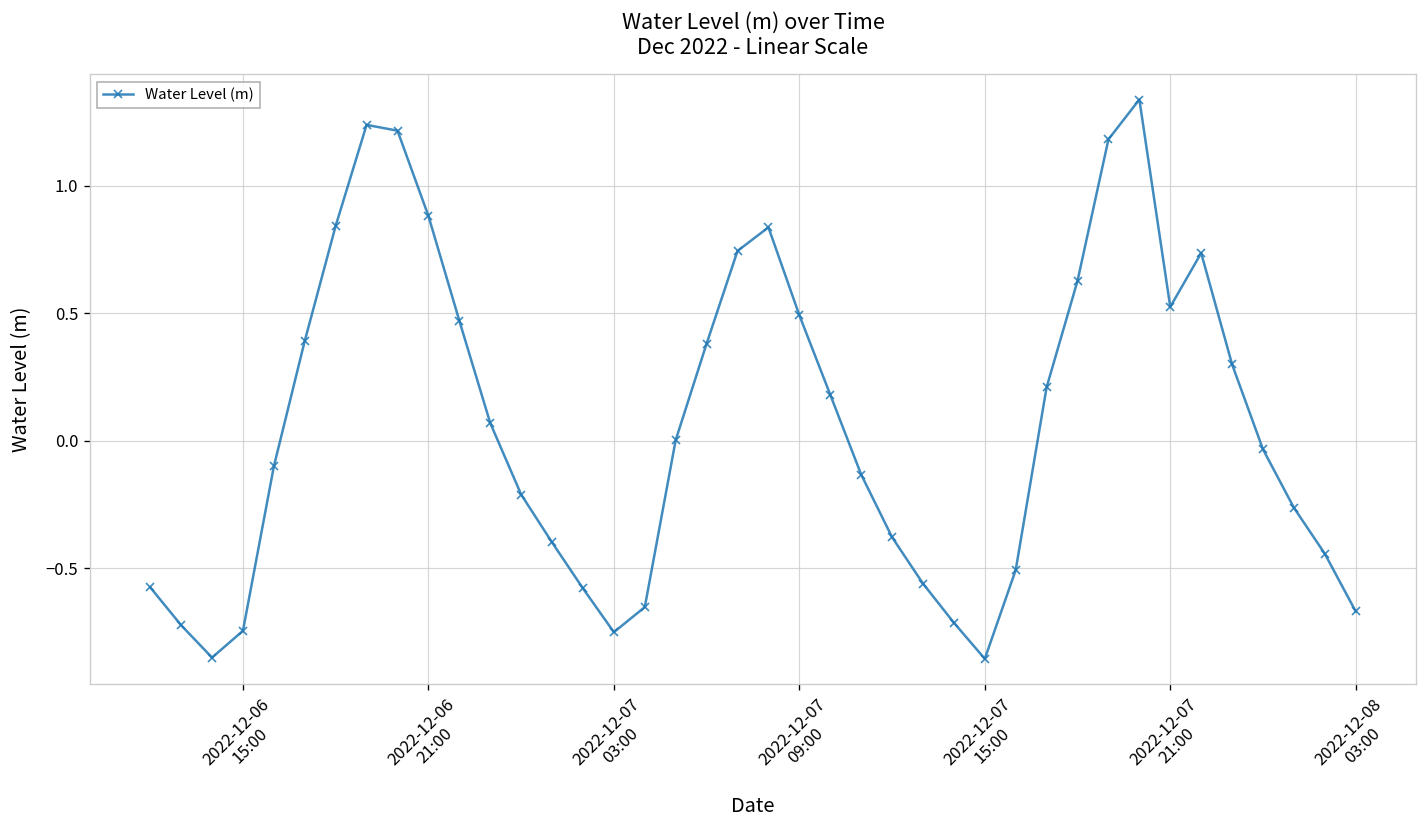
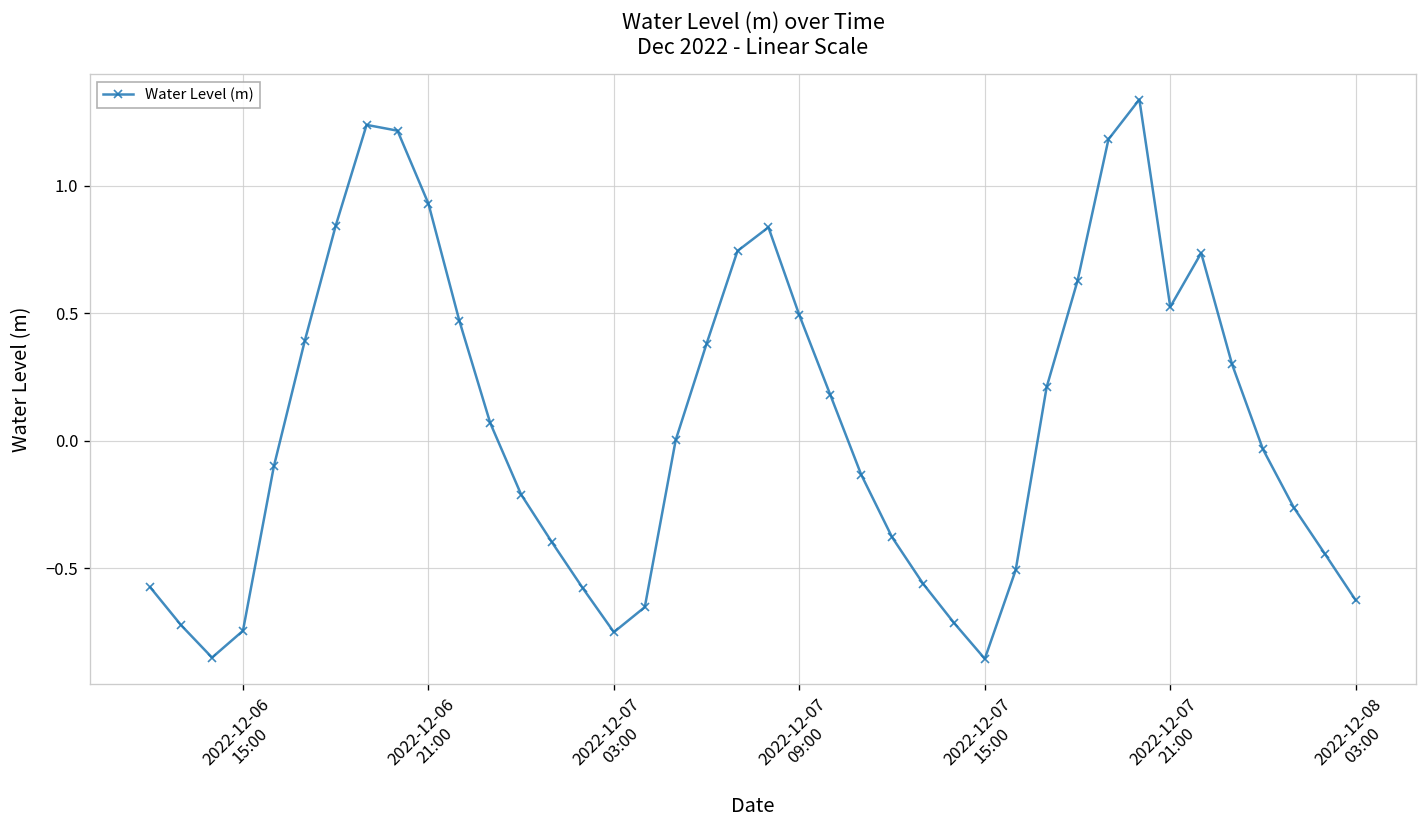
  {
    "2022-12-06 15:00": -0.75,
-   "2022-12-06 21:00": 0.88,
+   "2022-12-06 21:00": 0.93,
    "2022-12-07 03:00": -0.75,
    "2022-12-07 09:00": 0.49,
    "2022-12-07 15:00": -0.85,
    "2022-12-07 21:00": 0.53,
-   "2022-12-08 03:00": -0.67
+   "2022-12-08 03:00": -0.63
  }
